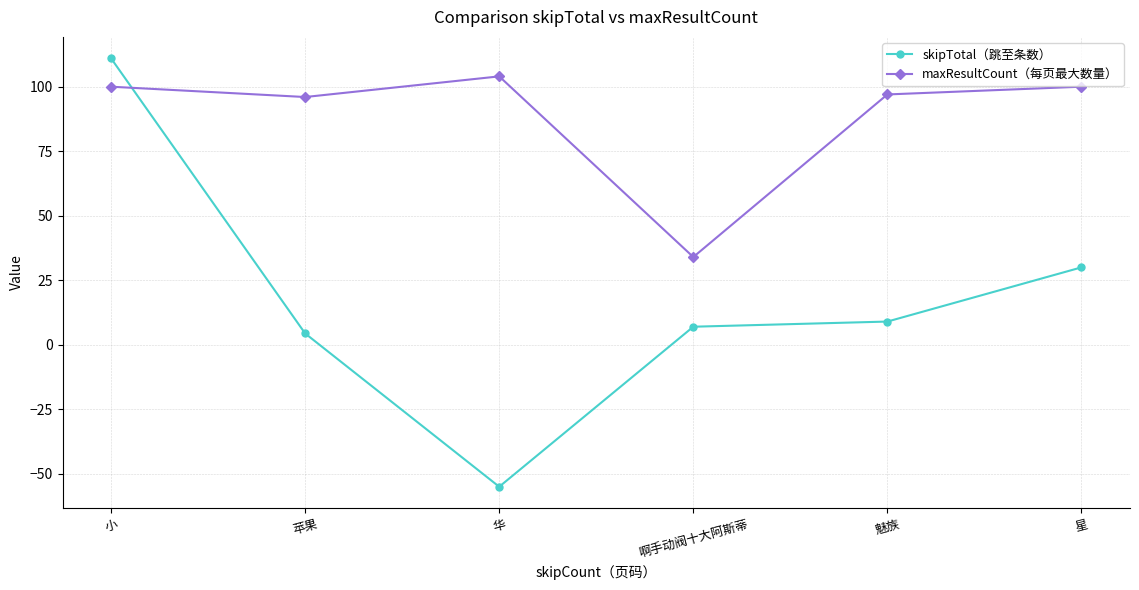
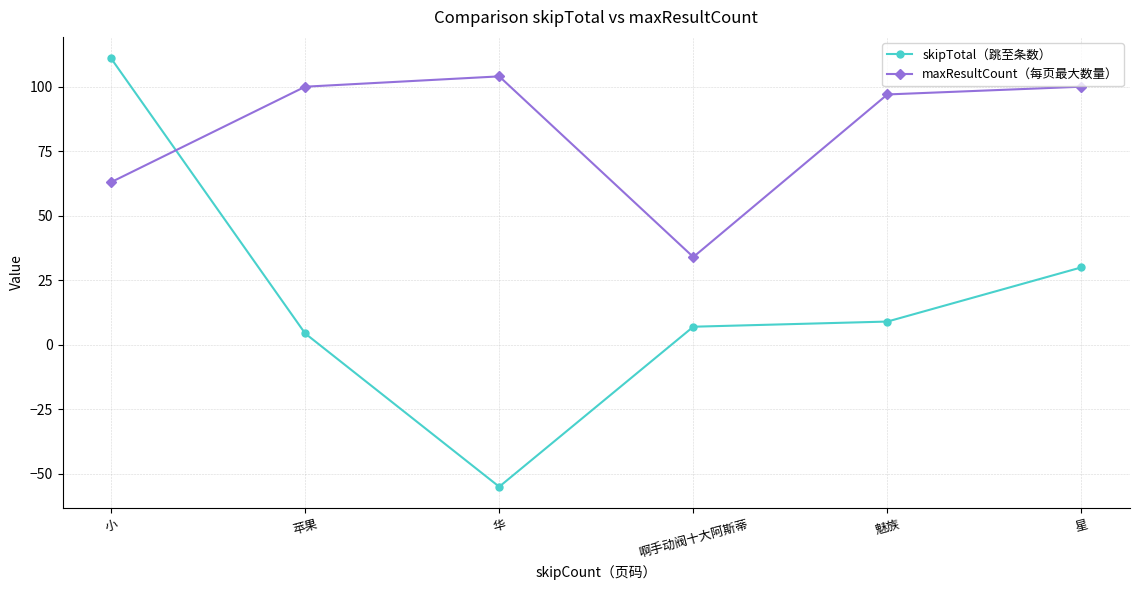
  {
    "skipTotal（跳至条数）": {
      "小": 111,
      "苹果": 4,
      "华": -55,
      "啊手动阀十大阿斯蒂": 7,
      "魅族": 9,
      "星": 30
    },
    "maxResultCount（每页最大数量）": {
-     "小": 100,
-     "苹果": 96,
+     "小": 63,
+     "苹果": 100,
      "华": 104,
      "啊手动阀十大阿斯蒂": 34,
      "魅族": 97,
      "星": 100
    }
  }
